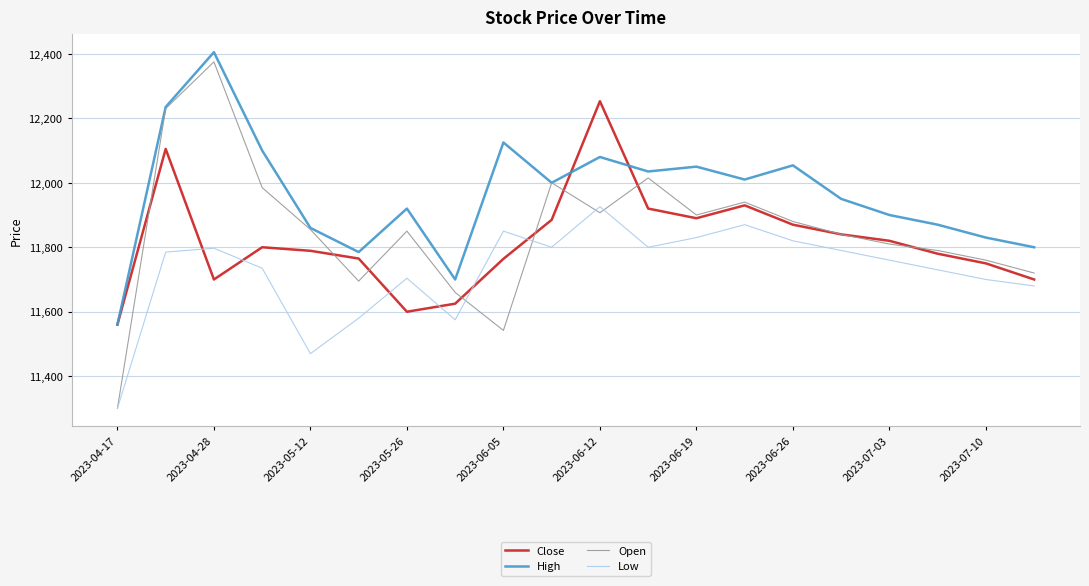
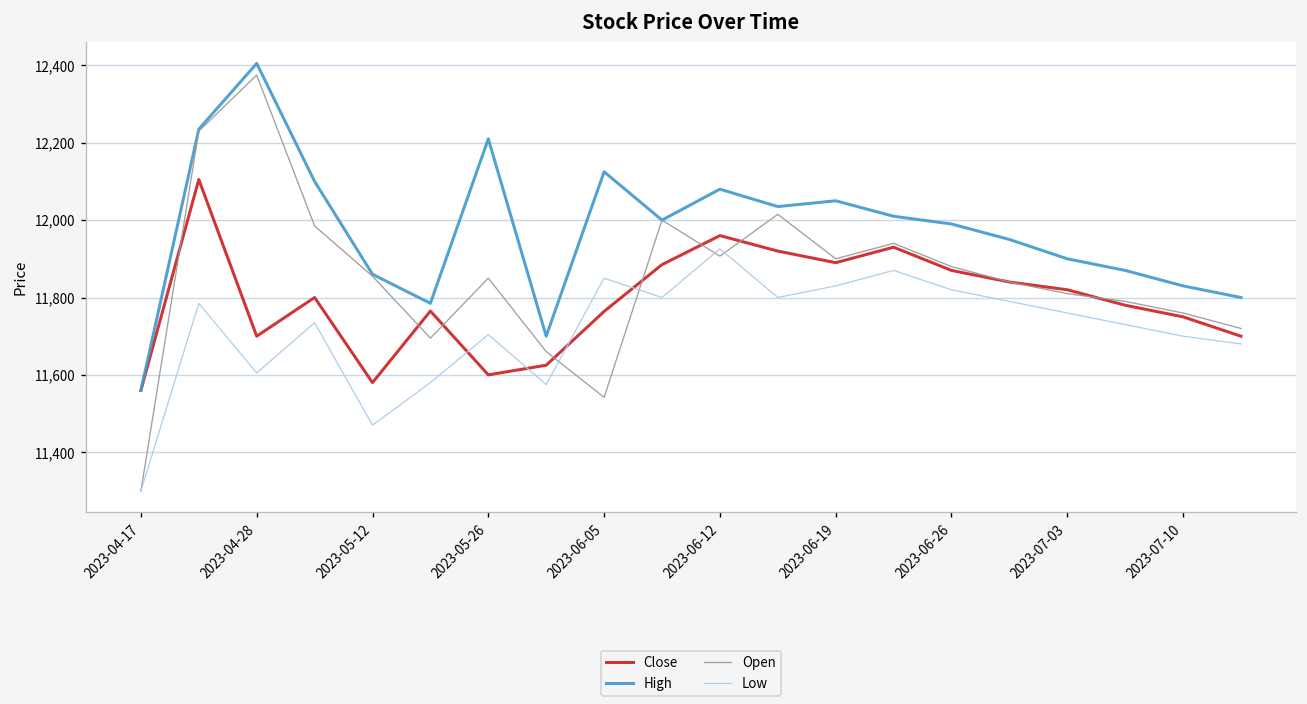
  {
    "Close": {
      "2023-04-28": "11,700",
-     "2023-05-12": "11,790",
+     "2023-05-12": "11,580",
      "2023-05-26": "11,600",
      "2023-06-05": "11,760",
-     "2023-06-12": "12,250",
+     "2023-06-12": "11,960",
      "2023-06-19": "11,890",
      "2023-06-26": "11,870",
      "2023-07-03": "11,820",
      "2023-07-10": "11,750"
    },
    "High": {
      "2023-04-28": "12,410",
-     "2023-05-26": "11,920",
+     "2023-05-26": "12,210",
      "2023-06-05": "12,130",
      "2023-06-12": "12,080",
      "2023-06-19": "12,050",
-     "2023-06-26": "12,050",
+     "2023-06-26": "11,990",
      "2023-07-03": "11,900",
      "2023-07-10": "11,830"
    },
    "Open": {
      "2023-04-28": "12,380",
      "2023-05-26": "11,850",
      "2023-06-05": "11,540",
      "2023-06-12": "11,910",
      "2023-06-19": "11,900",
      "2023-06-26": "11,880",
      "2023-07-03": "11,810",
      "2023-07-10": "11,760"
    },
    "Low": {
-     "2023-04-28": "11,800",
+     "2023-04-28": "11,610",
      "2023-05-12": "11,470",
      "2023-05-26": "11,700",
      "2023-06-05": "11,850",
      "2023-06-12": "11,930",
      "2023-06-19": "11,830",
      "2023-06-26": "11,820",
      "2023-07-03": "11,760",
      "2023-07-10": "11,700"
    }
  }
